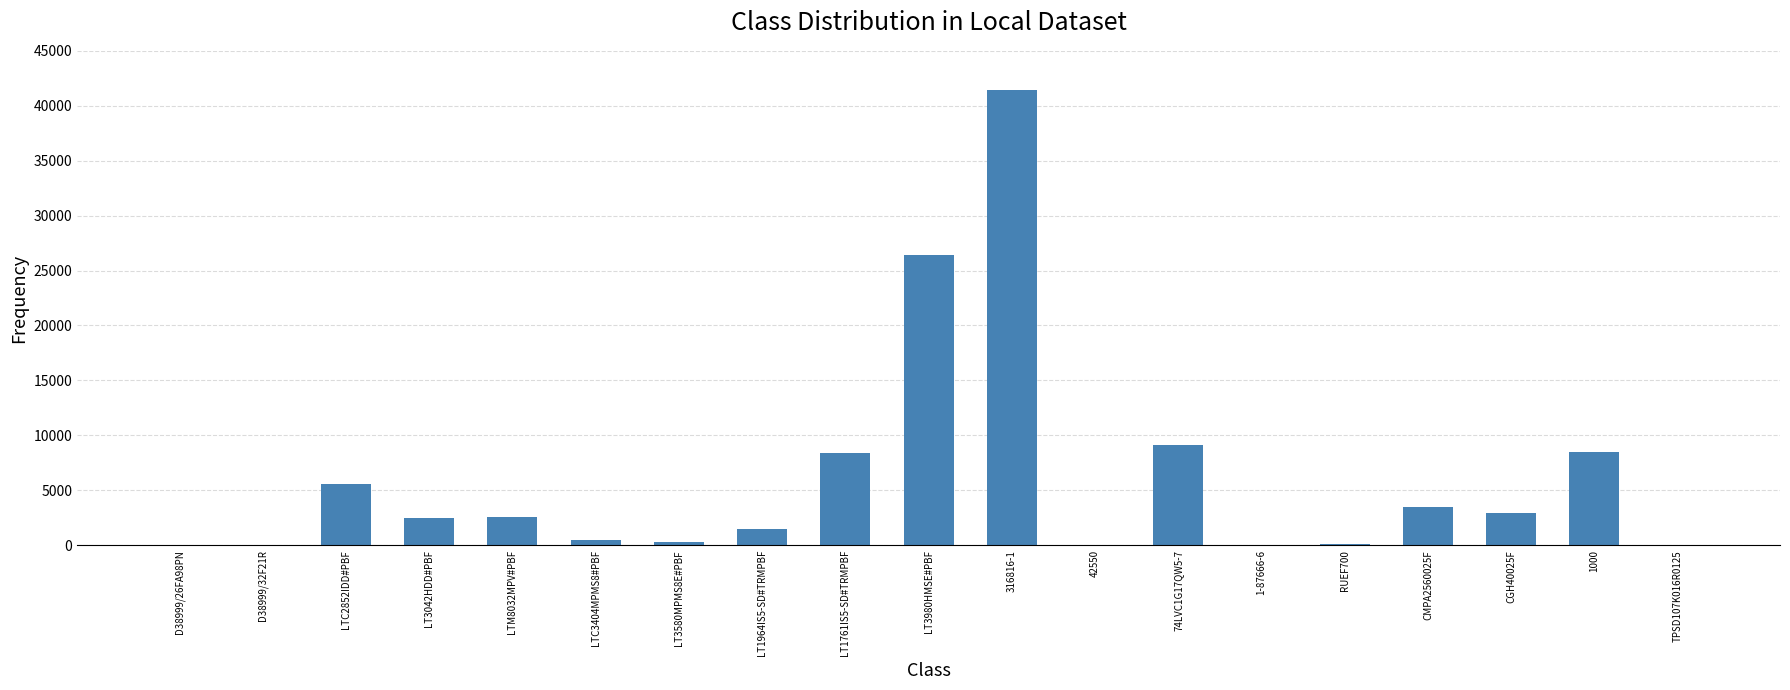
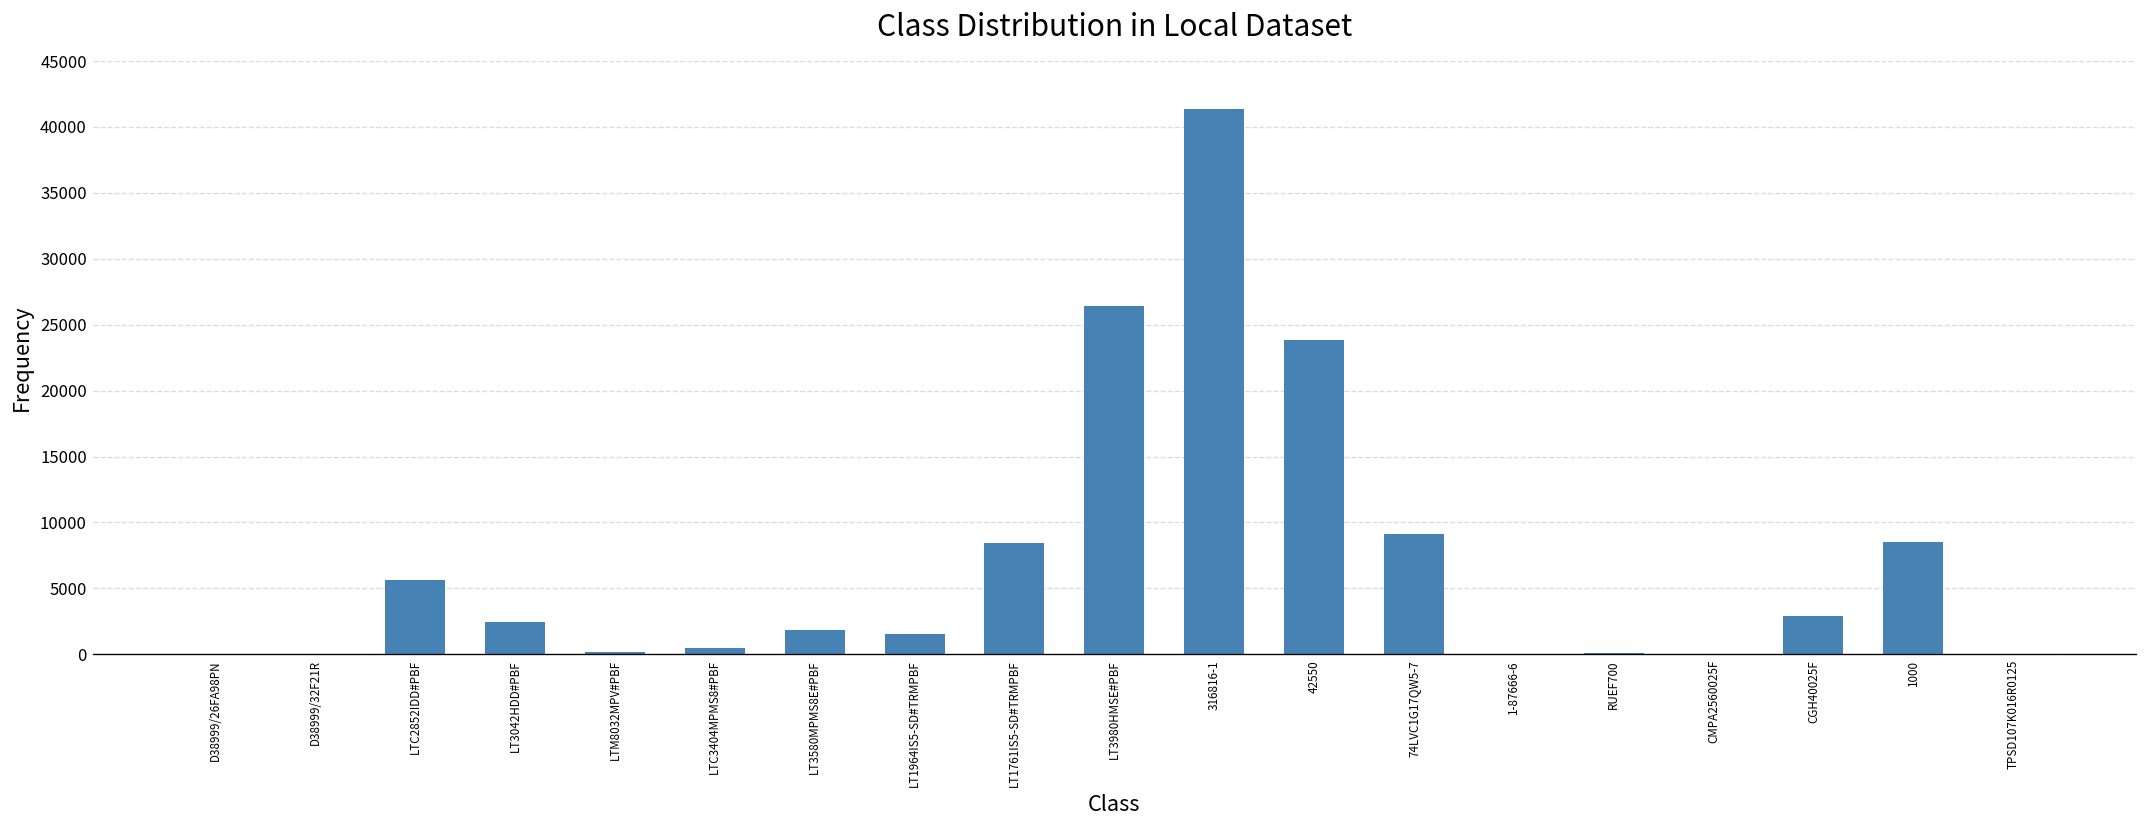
  {
    "D38999/32F21R": 0,
    "LTC2852IDD#PBF": 5600,
    "LT3042HDD#PBF": 2500,
-   "LTM8032MPV#PBF": 2600,
+   "LTM8032MPV#PBF": 200,
    "LTC3404MPMS8#PBF": 500,
-   "LT3580MPMS8E#PBF": 300,
+   "LT3580MPMS8E#PBF": 1800,
    "LT1964IS5-SD#TRMPBF": 1500,
    "LT1761IS5-SD#TRMPBF": 8400,
    "LT3980HMSE#PBF": 26400,
    "316816-1": 41400,
-   "42550": 0,
+   "42550": 23900,
    "74LVC1G17QW5-7": 9100,
    "1-87666-6": 0,
-   "CMPA2560025F": 3500,
+   "CMPA2560025F": 0,
    "CGH40025F": 2900,
    "1000": 8500,
    "TPSD107K016R0125": 0
  }
